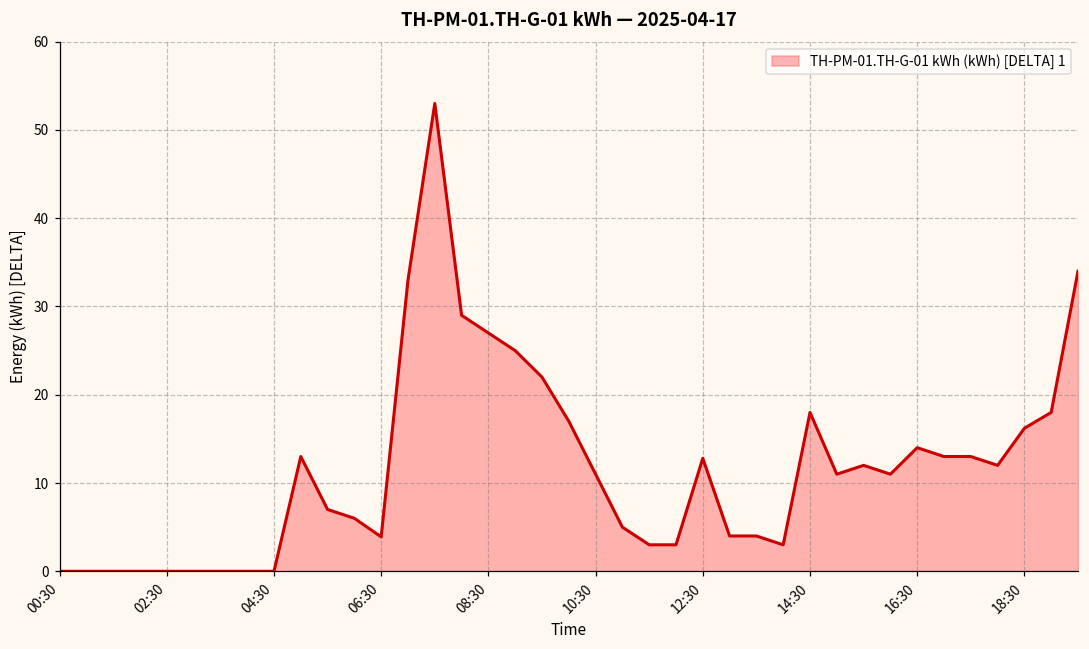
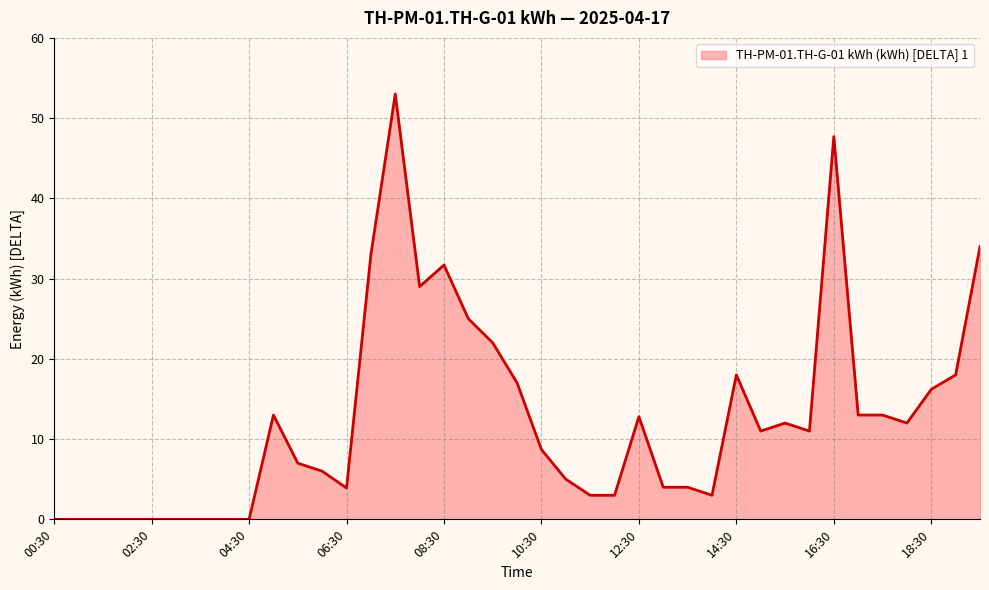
  {
    "00:30": 0,
    "02:30": 0,
    "04:30": 0,
    "06:30": 4,
-   "08:30": 27,
-   "10:30": 11,
+   "08:30": 32,
+   "10:30": 9,
    "12:30": 13,
    "14:30": 18,
-   "16:30": 14,
+   "16:30": 48,
    "18:30": 16
  }
